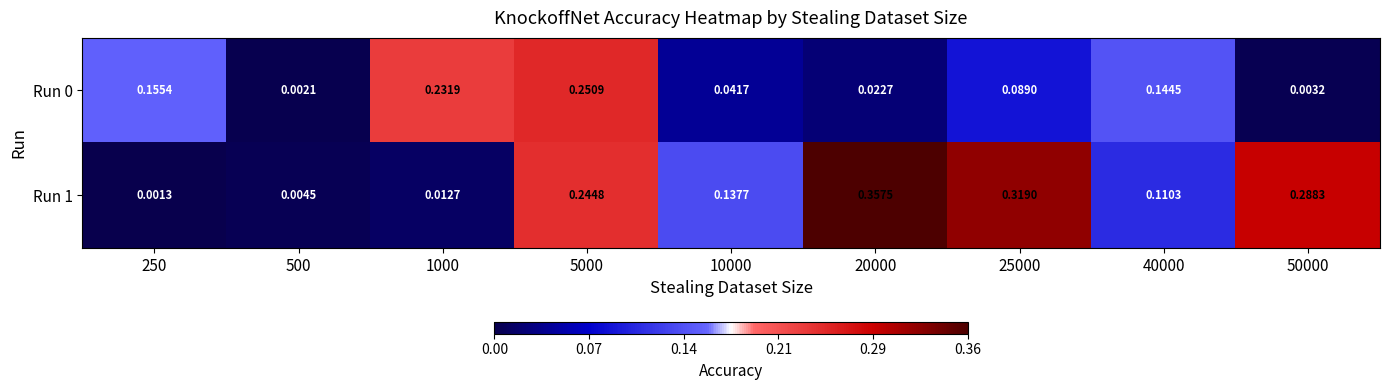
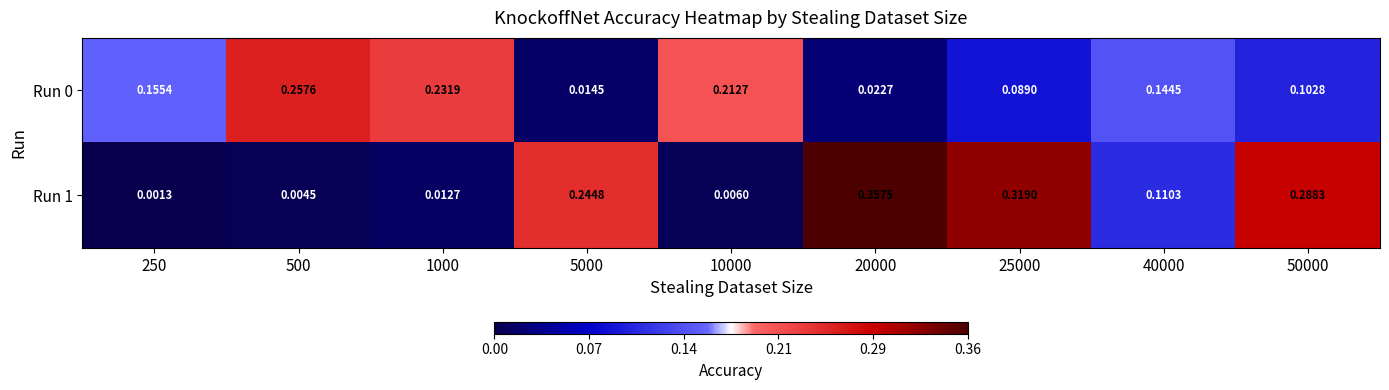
  {
    "Run 0": {
      "250": 0.1554,
-     "500": 0.0021,
+     "500": 0.2576,
      "1000": 0.2319,
-     "5000": 0.2509,
-     "10000": 0.0417,
+     "5000": 0.0145,
+     "10000": 0.2127,
      "20000": 0.0227,
      "25000": 0.0890,
      "40000": 0.1445,
-     "50000": 0.0032
+     "50000": 0.1028
    },
    "Run 1": {
      "250": 0.0013,
      "500": 0.0045,
      "1000": 0.0127,
      "5000": 0.2448,
-     "10000": 0.1377,
+     "10000": 0.0060,
      "20000": 0.3575,
      "25000": 0.3190,
      "40000": 0.1103,
      "50000": 0.2883
    }
  }
